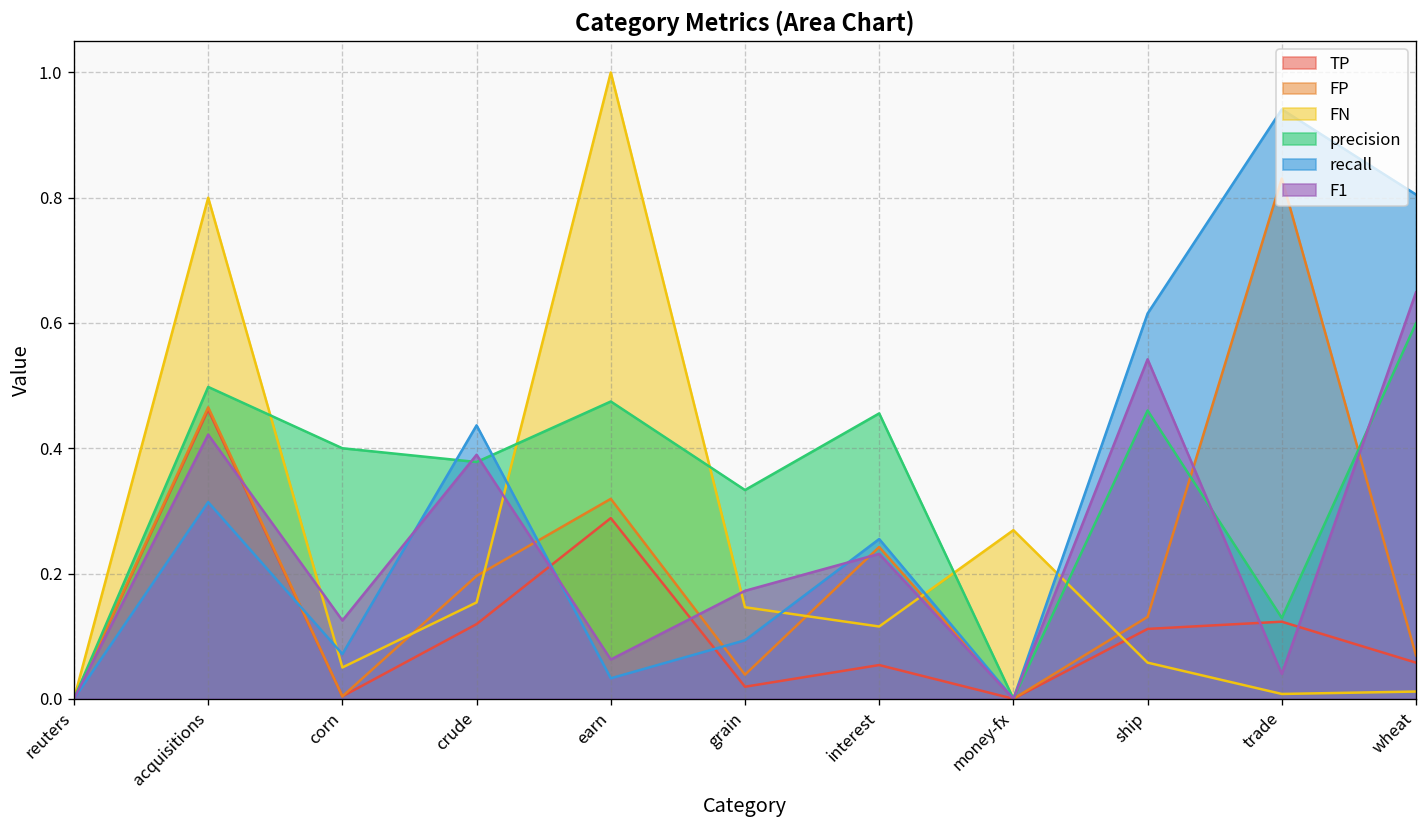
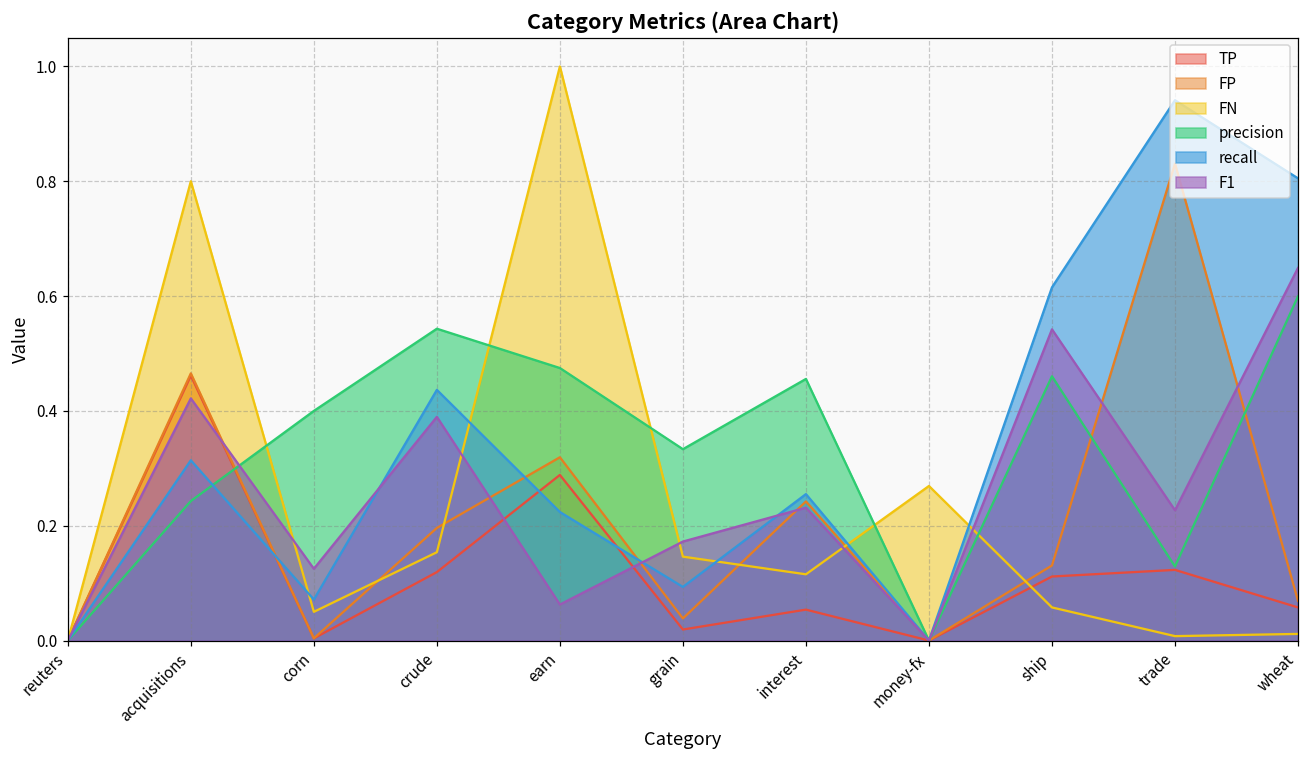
  {
    "precision": {
-     "acquisitions": 0.50,
+     "acquisitions": 0.24,
      "corn": 0.40,
-     "crude": 0.38,
+     "crude": 0.54,
      "earn": 0.47,
      "grain": 0.33,
      "interest": 0.46,
      "ship": 0.46,
      "trade": 0.13,
      "wheat": 0.60
    },
    "recall": {
      "acquisitions": 0.31,
      "corn": 0.07,
      "crude": 0.44,
-     "earn": 0.03,
+     "earn": 0.22,
      "grain": 0.09,
      "interest": 0.26,
      "ship": 0.62,
      "wheat": 0.81
    },
    "F1": {
      "acquisitions": 0.42,
      "corn": 0.13,
      "crude": 0.39,
      "earn": 0.06,
      "grain": 0.17,
      "interest": 0.23,
      "ship": 0.54,
-     "trade": 0.04,
+     "trade": 0.23,
      "wheat": 0.65
    }
  }
